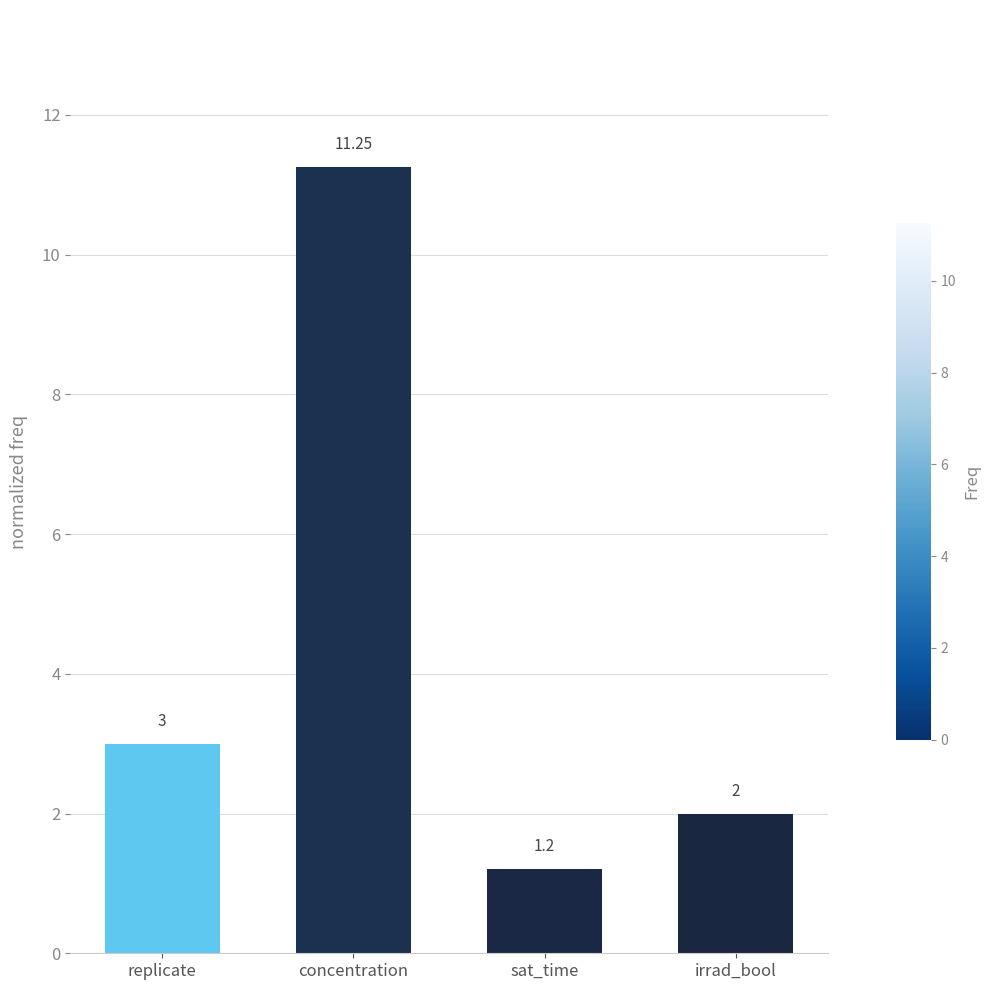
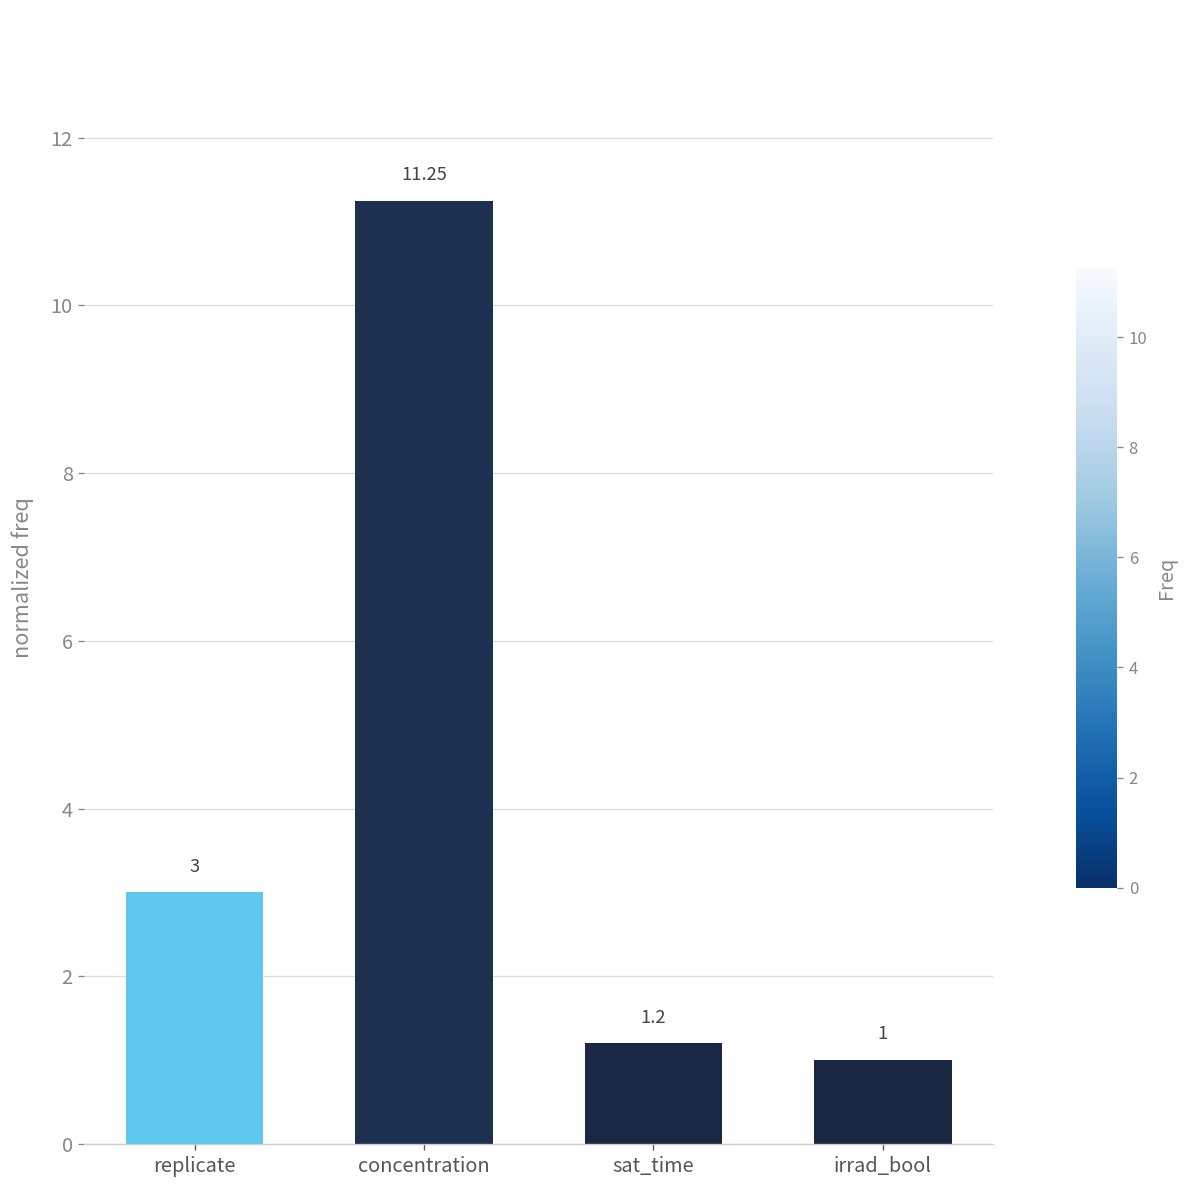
  {
    "replicate": 3,
    "concentration": 11.25,
    "sat_time": 1.2,
-   "irrad_bool": 2
+   "irrad_bool": 1
  }
